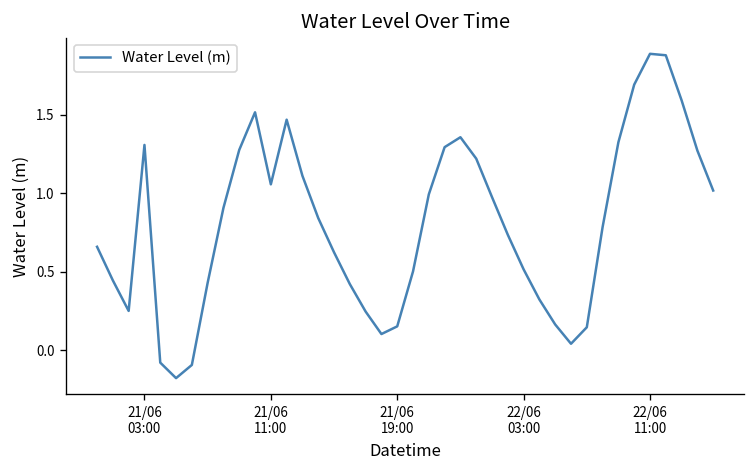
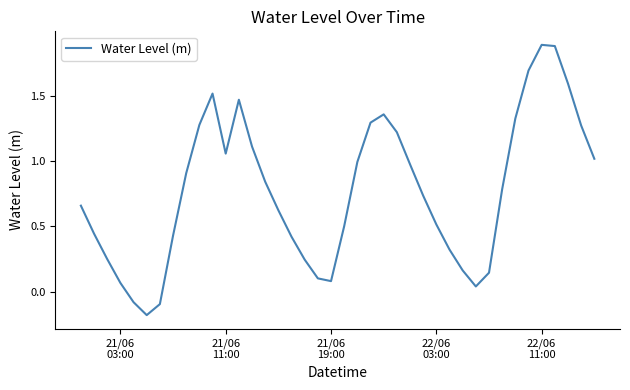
  {
-   "21/06 03:00": 1.31,
+   "21/06 03:00": 0.07,
    "21/06 11:00": 1.06,
-   "21/06 19:00": 0.15,
+   "21/06 19:00": 0.08,
    "22/06 03:00": 0.52,
    "22/06 11:00": 1.89
  }
